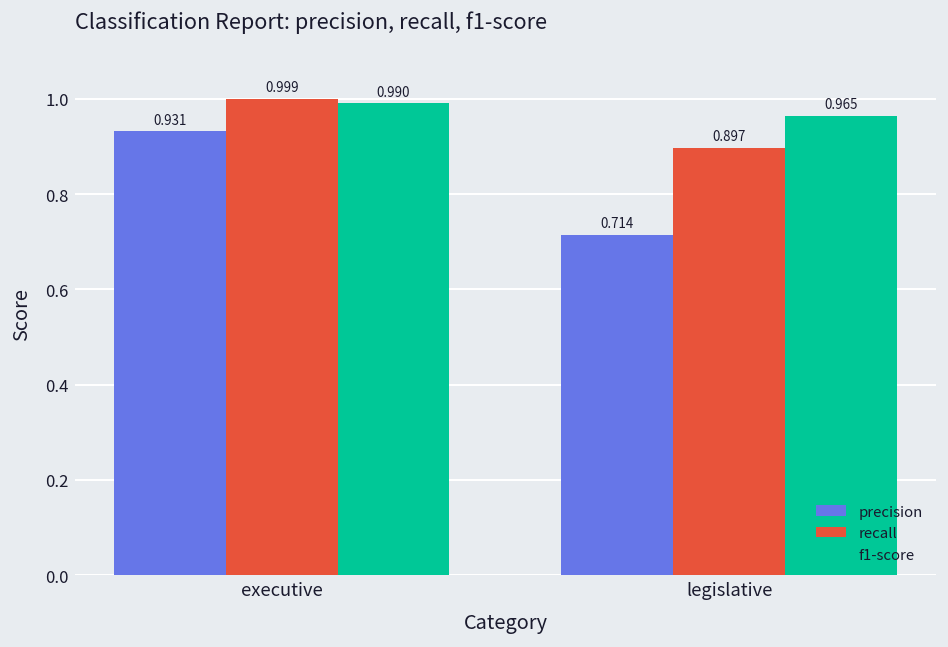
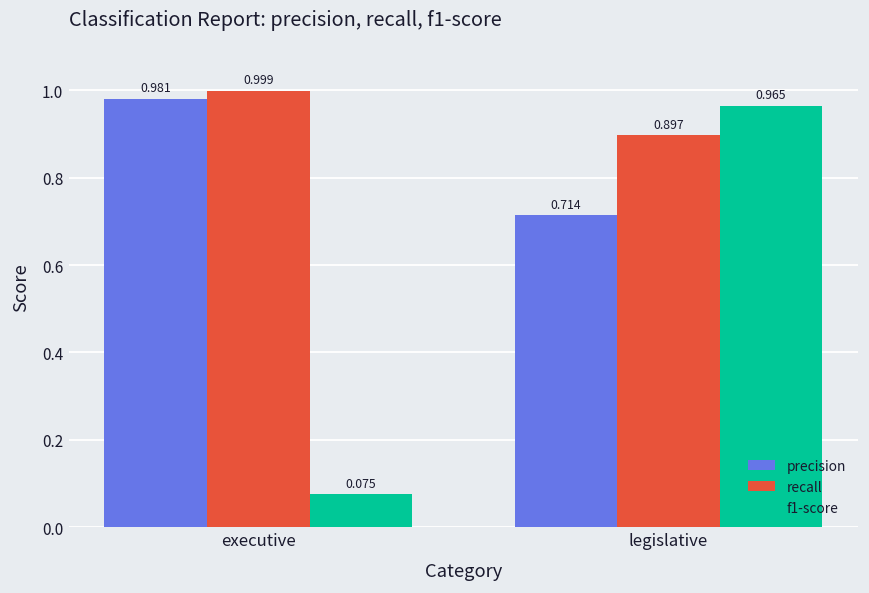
  {
    "precision": {
-     "executive": 0.931,
+     "executive": 0.981,
      "legislative": 0.714
    },
    "recall": {
      "executive": 0.999,
      "legislative": 0.897
    },
    "f1-score": {
-     "executive": 0.990,
+     "executive": 0.075,
      "legislative": 0.965
    }
  }
